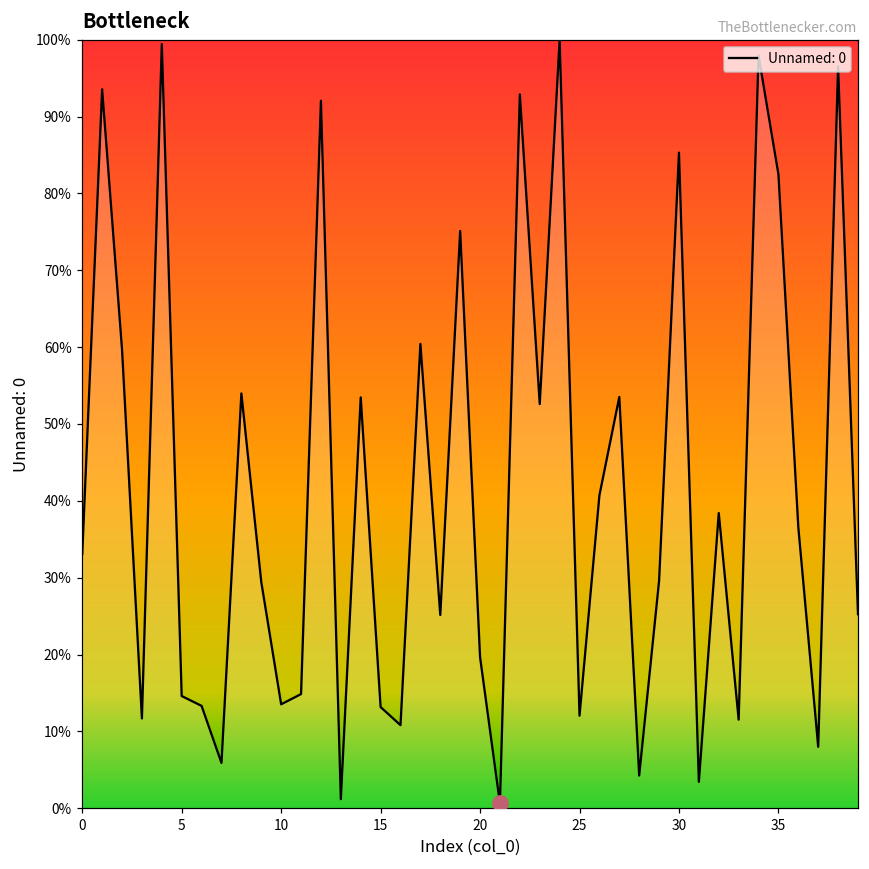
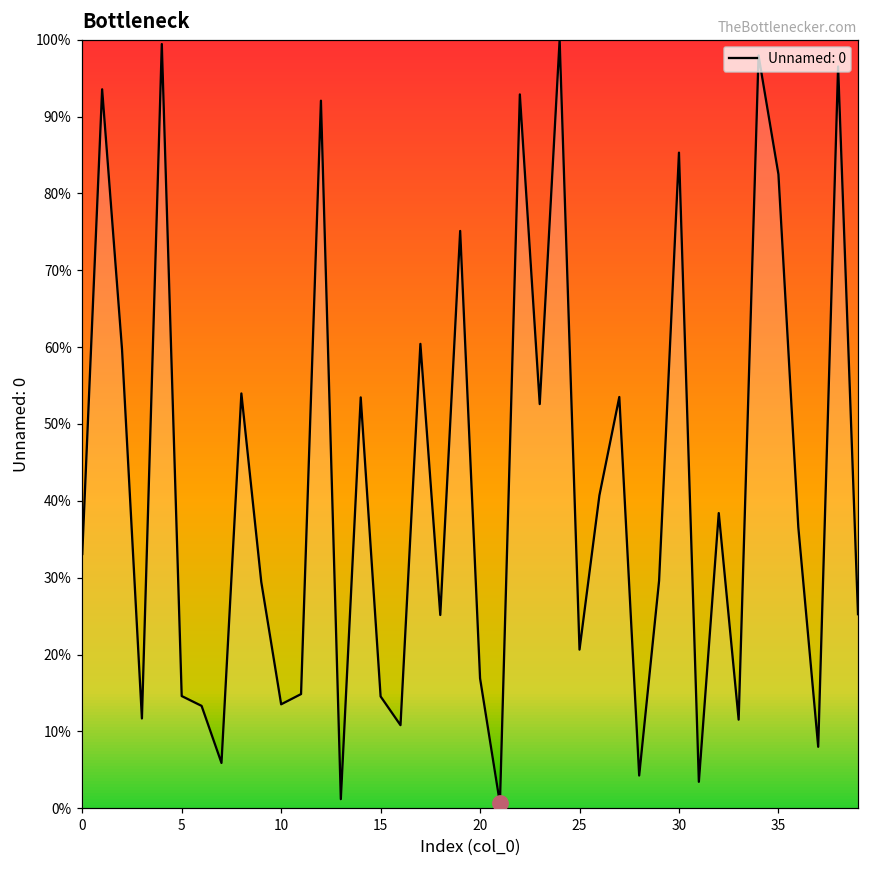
  {
    "Unnamed: 0": {
      "0": "33%",
      "5": "15%",
      "10": "14%",
-     "15": "13%",
-     "20": "20%",
-     "25": "12%",
+     "15": "15%",
+     "20": "17%",
+     "25": "21%",
      "30": "85%",
      "35": "82%"
    }
  }
